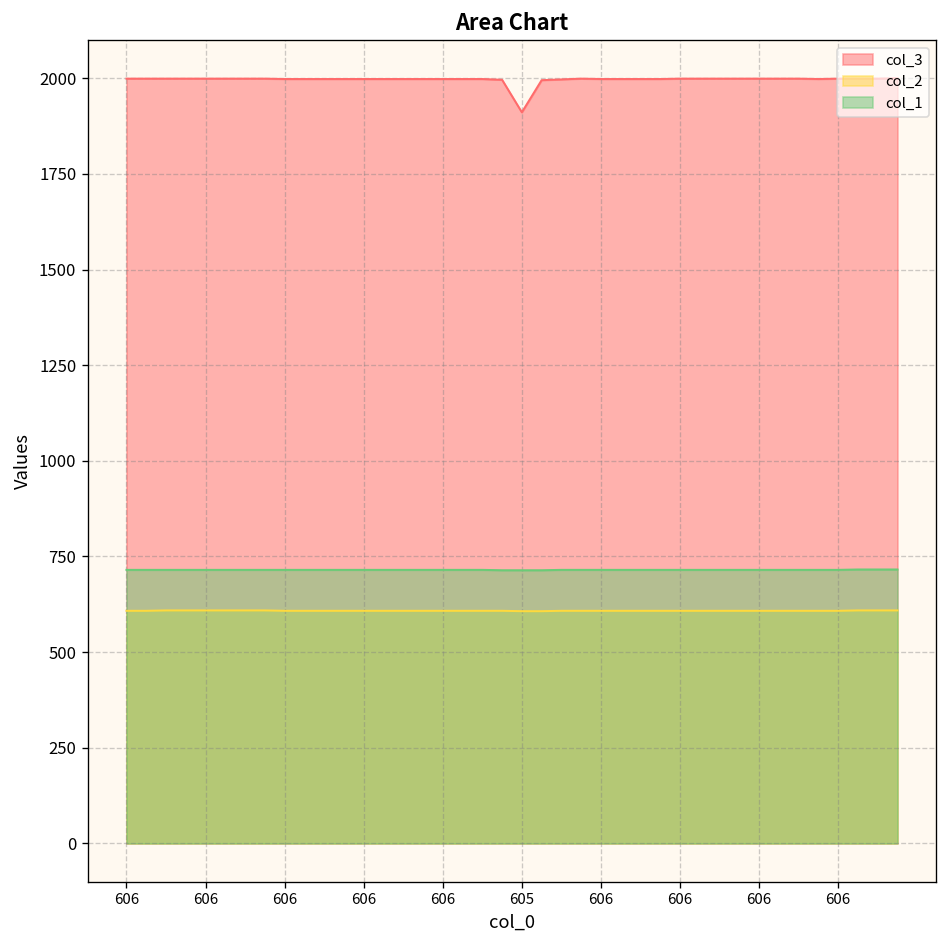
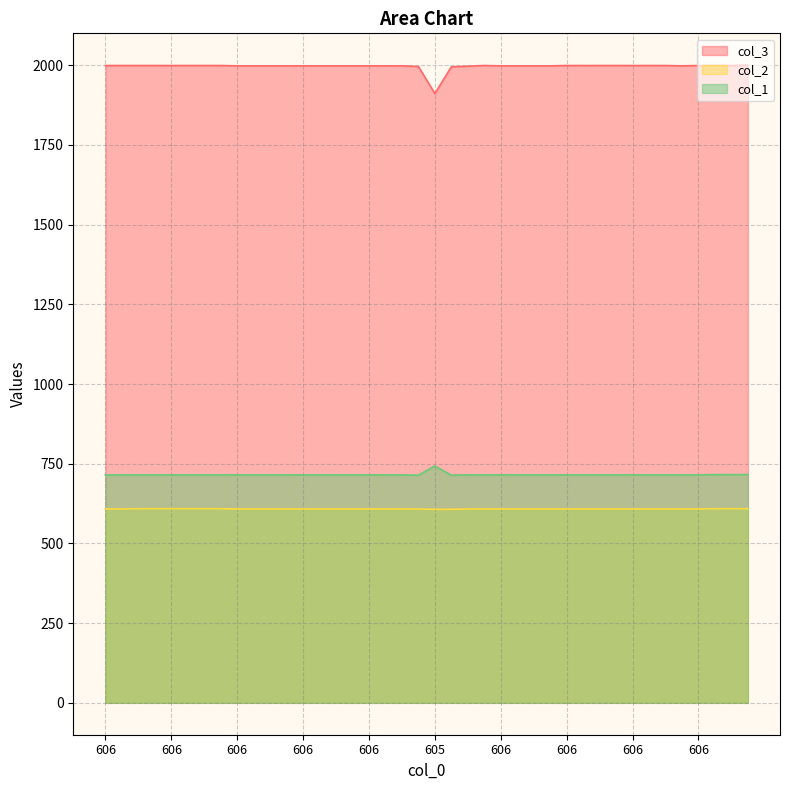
  {
    "col_3": {
      "605": 1910
    },
    "col_2": {
      "605": 610
    },
    "col_1": {
-     "605": 710
+     "605": 740
    }
  }
